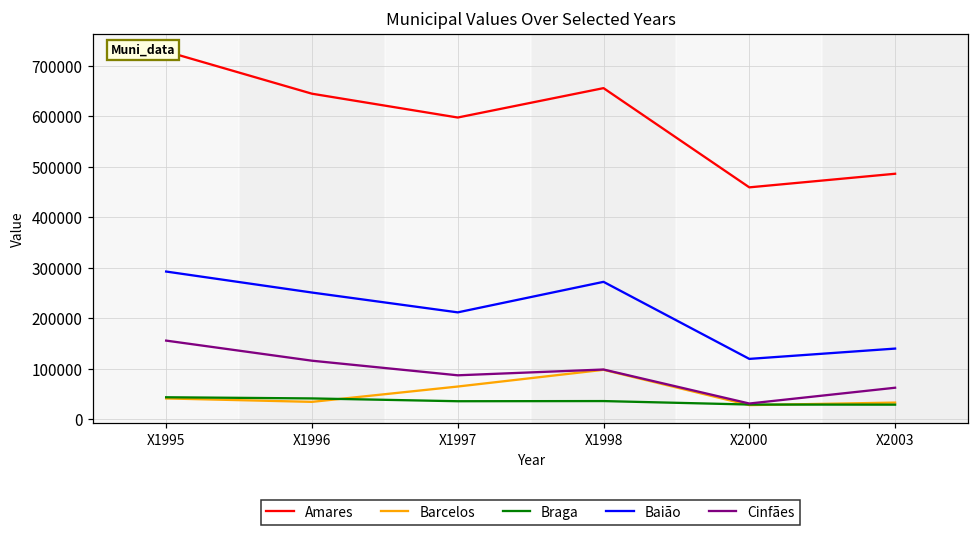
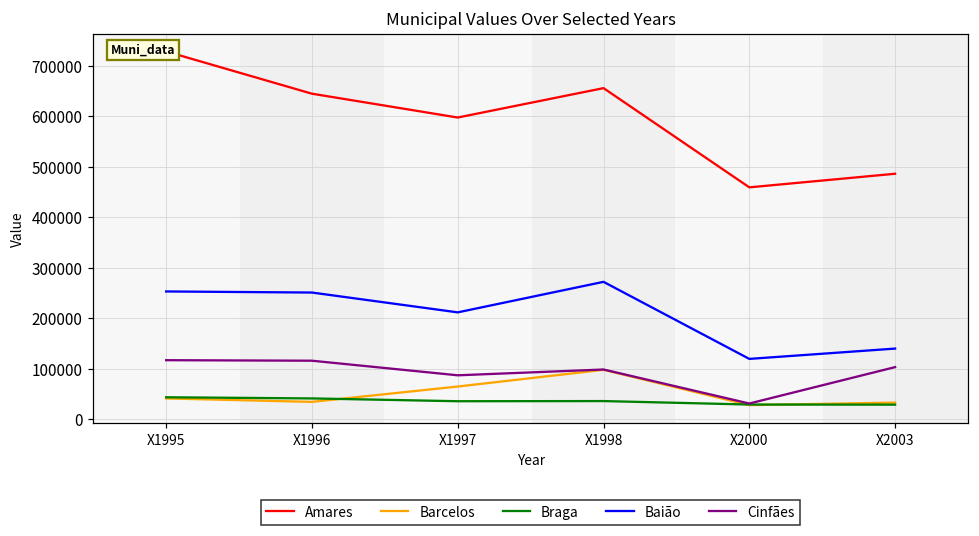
  {
    "Amares": {
      "X1996": 640000,
      "X1997": 600000,
      "X1998": 660000,
      "X2000": 460000,
      "X2003": 490000
    },
    "Barcelos": {
      "X1996": 30000,
      "X1997": 60000
    },
    "Braga": {
      "X1996": 40000,
      "X1997": 40000,
      "X1998": 40000
    },
    "Baião": {
-     "X1995": 290000,
+     "X1995": 250000,
      "X1996": 250000,
      "X1997": 210000,
      "X1998": 270000,
      "X2000": 120000,
      "X2003": 140000
    },
    "Cinfães": {
-     "X1995": 160000,
+     "X1995": 120000,
      "X1996": 120000,
      "X1997": 90000,
-     "X2003": 60000
+     "X2003": 100000
    }
  }
